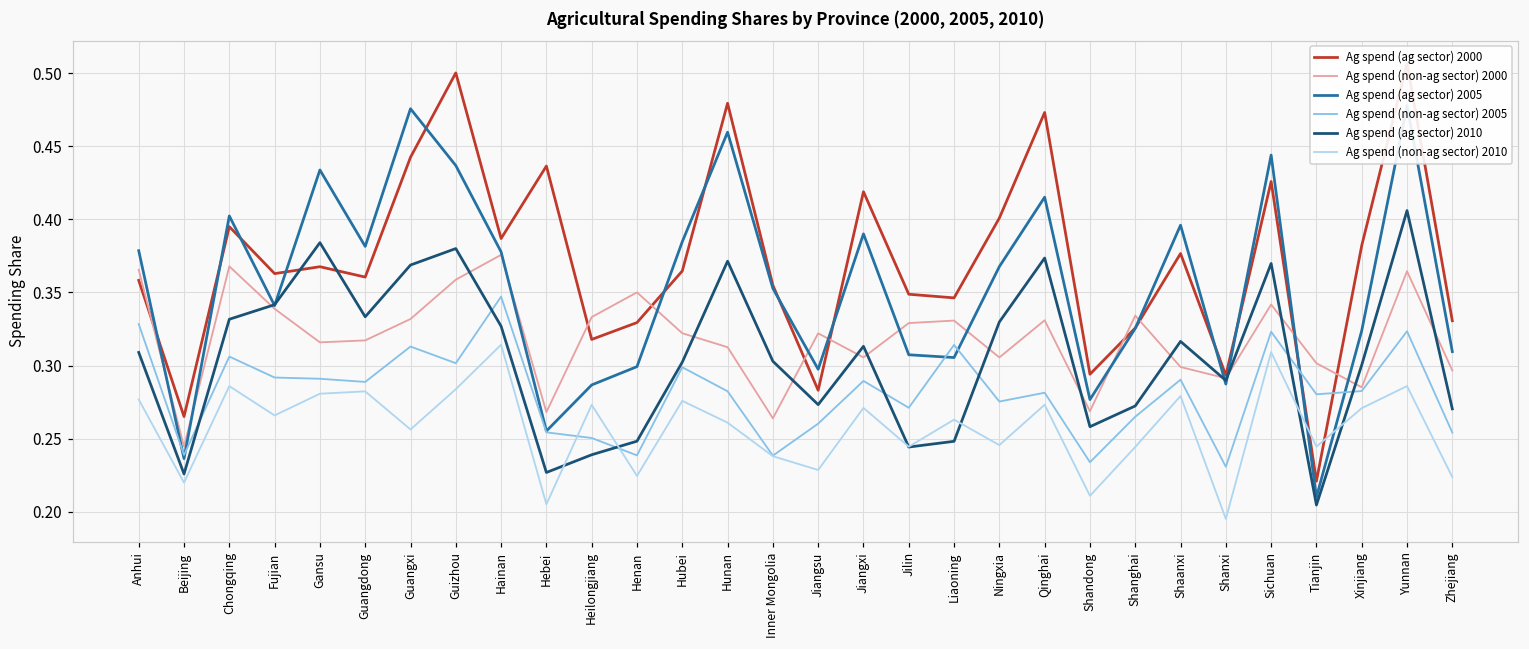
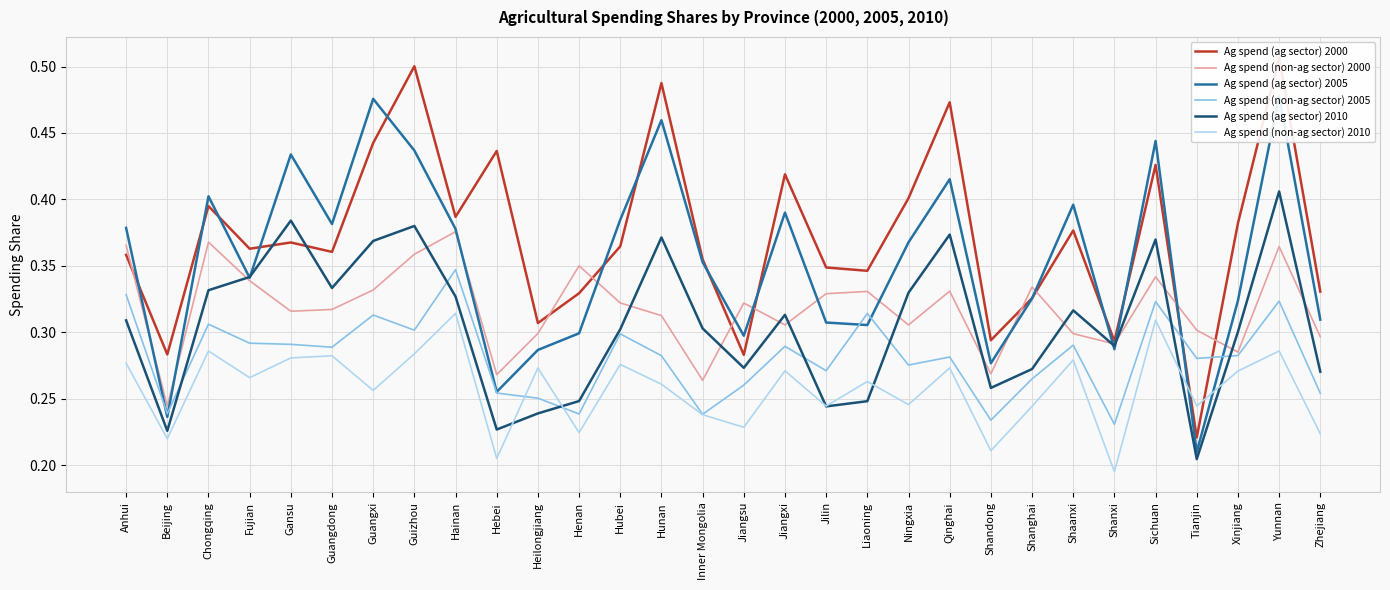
  {
    "Ag spend (ag sector) 2000": {
      "Anhui": 0.358,
-     "Beijing": 0.265,
+     "Beijing": 0.283,
      "Chongqing": 0.395,
      "Fujian": 0.363,
      "Gansu": 0.368,
      "Guangdong": 0.361,
      "Guangxi": 0.442,
      "Guizhou": 0.500,
      "Hainan": 0.387,
      "Hebei": 0.436,
-     "Heilongjiang": 0.318,
+     "Heilongjiang": 0.307,
      "Henan": 0.329,
      "Hubei": 0.365,
-     "Hunan": 0.479,
+     "Hunan": 0.488,
      "Inner Mongolia": 0.355,
      "Jiangsu": 0.283,
      "Jiangxi": 0.419,
      "Jilin": 0.349,
      "Liaoning": 0.346,
      "Ningxia": 0.401,
      "Qinghai": 0.473,
      "Shandong": 0.294,
      "Shaanxi": 0.377,
      "Shanxi": 0.293,
      "Sichuan": 0.426,
      "Tianjin": 0.221,
      "Xinjiang": 0.382,
      "Zhejiang": 0.331
    },
    "Ag spend (non-ag sector) 2000": {
      "Anhui": 0.365,
      "Beijing": 0.244,
      "Chongqing": 0.368,
      "Fujian": 0.339,
      "Gansu": 0.316,
      "Guangdong": 0.317,
      "Guangxi": 0.332,
      "Guizhou": 0.359,
      "Hainan": 0.376,
      "Hebei": 0.268,
-     "Heilongjiang": 0.333,
+     "Heilongjiang": 0.299,
      "Henan": 0.350,
      "Hubei": 0.322,
      "Hunan": 0.313,
      "Inner Mongolia": 0.264,
      "Jiangsu": 0.322,
      "Jiangxi": 0.306,
      "Jilin": 0.329,
      "Liaoning": 0.331,
      "Ningxia": 0.306,
      "Qinghai": 0.331,
      "Shandong": 0.269,
      "Shanghai": 0.334,
      "Shaanxi": 0.299,
      "Sichuan": 0.342,
      "Tianjin": 0.302,
      "Xinjiang": 0.285,
      "Yunnan": 0.365,
      "Zhejiang": 0.297
    }
  }
